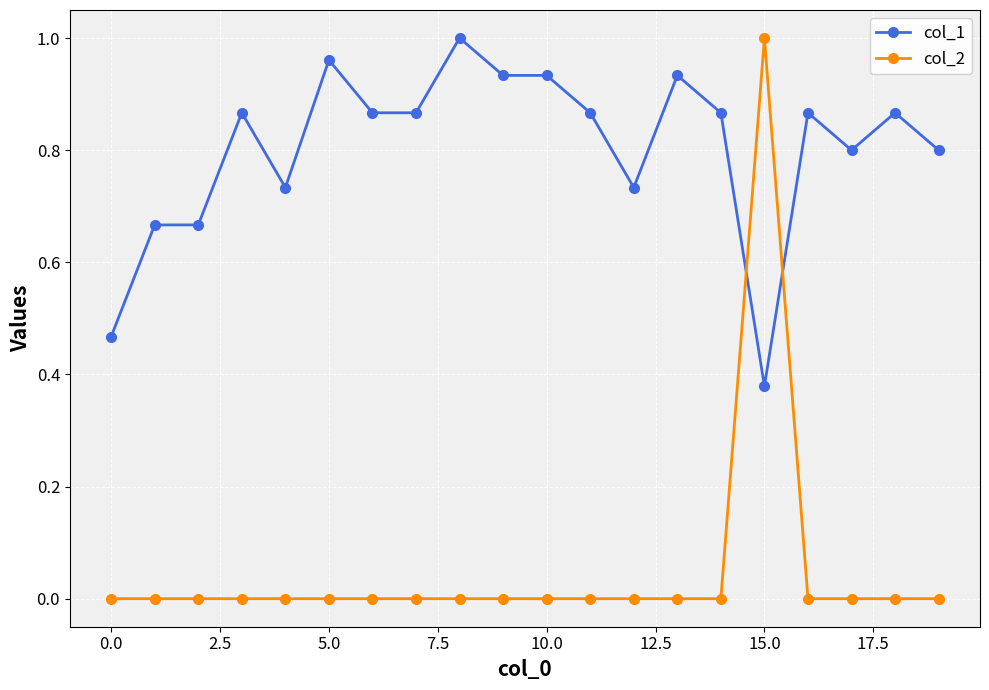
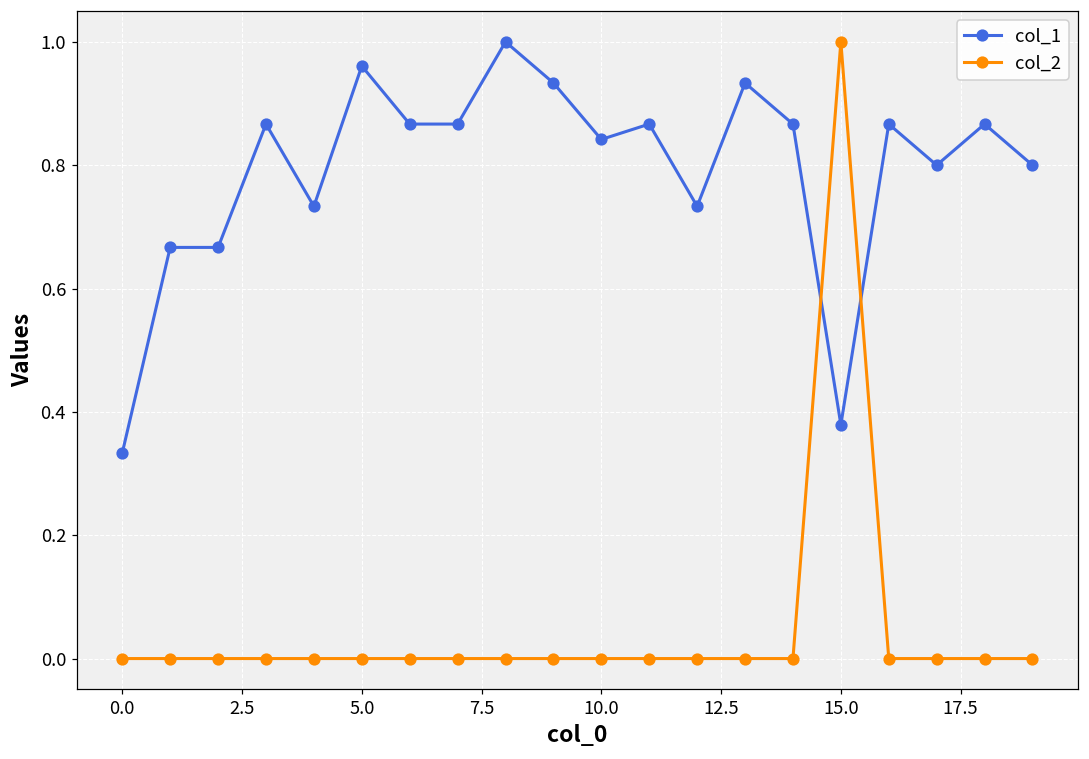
  {
    "col_1": {
-     "0.0": 0.47,
+     "0.0": 0.33,
      "5.0": 0.96,
-     "10.0": 0.93,
+     "10.0": 0.84,
      "15.0": 0.38
    },
    "col_2": {
      "0.0": 0.00,
      "5.0": 0.00,
      "10.0": 0.00,
      "15.0": 1.00
    }
  }
